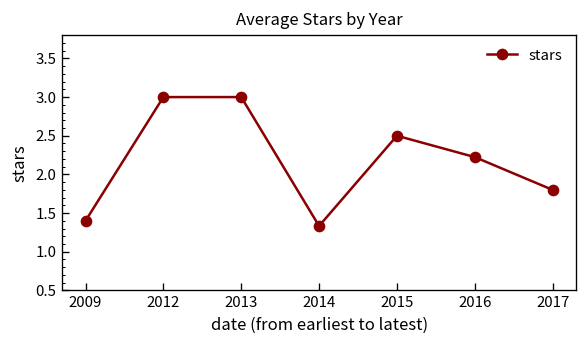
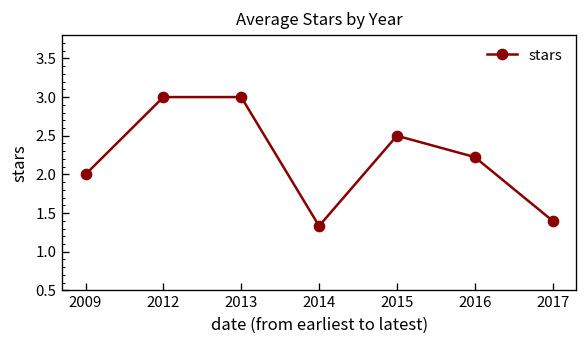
  {
-   "2009": 1.4,
+   "2009": 2.0,
    "2012": 3.0,
    "2013": 3.0,
    "2014": 1.3,
    "2015": 2.5,
    "2016": 2.2,
-   "2017": 1.8
+   "2017": 1.4
  }
